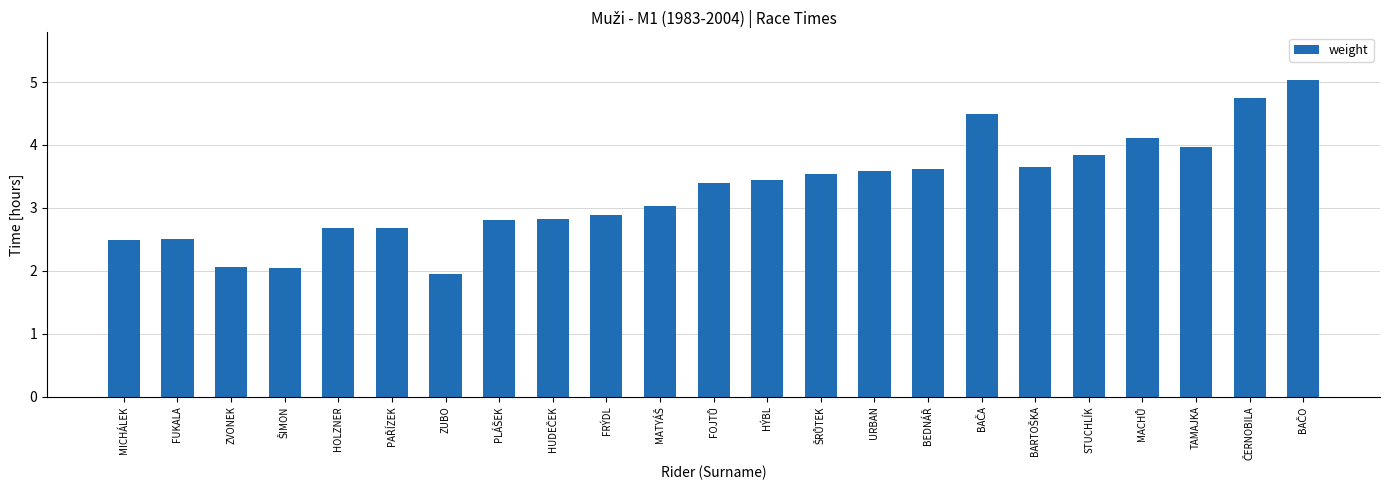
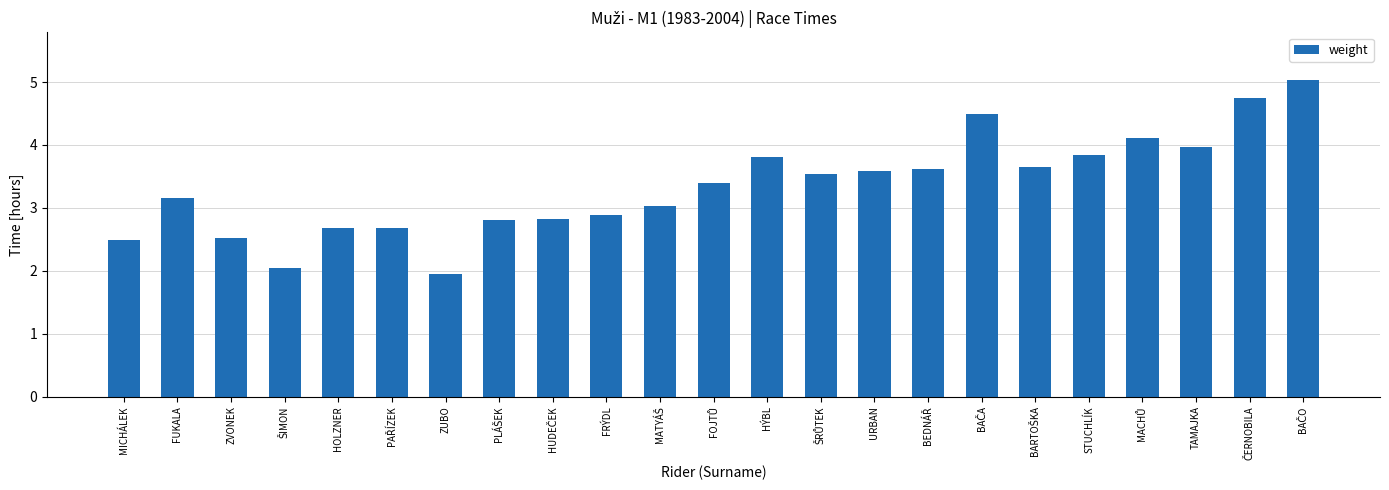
  {
    "MICHÁLEK": 2.5,
-   "FUKALA": 2.5,
-   "ZVONEK": 2.1,
+   "FUKALA": 3.1,
+   "ZVONEK": 2.5,
    "ŠIMON": 2.0,
    "HOLZNER": 2.7,
    "PAŘÍZEK": 2.7,
    "ZUBO": 1.9,
    "PLÁŠEK": 2.8,
    "HUDEČEK": 2.8,
    "FRÝDL": 2.9,
    "MATYÁŠ": 3.0,
    "FOJTŮ": 3.4,
-   "HÝBL": 3.4,
+   "HÝBL": 3.8,
    "ŠRŮTEK": 3.5,
    "URBAN": 3.6,
    "BEDNÁŘ": 3.6,
    "BAČA": 4.5,
    "BARTOŠKA": 3.7,
    "STUCHLÍK": 3.8,
    "MACHŮ": 4.1,
    "TAMAJKA": 4.0,
    "ČERNOBILA": 4.7,
    "BAČO": 5.0
  }
